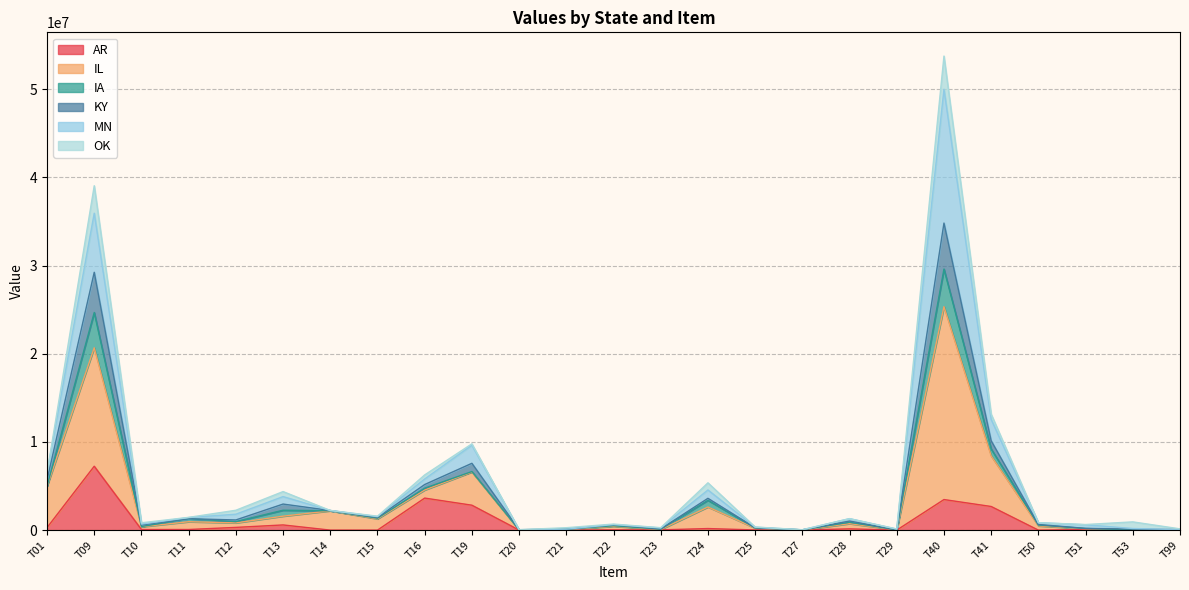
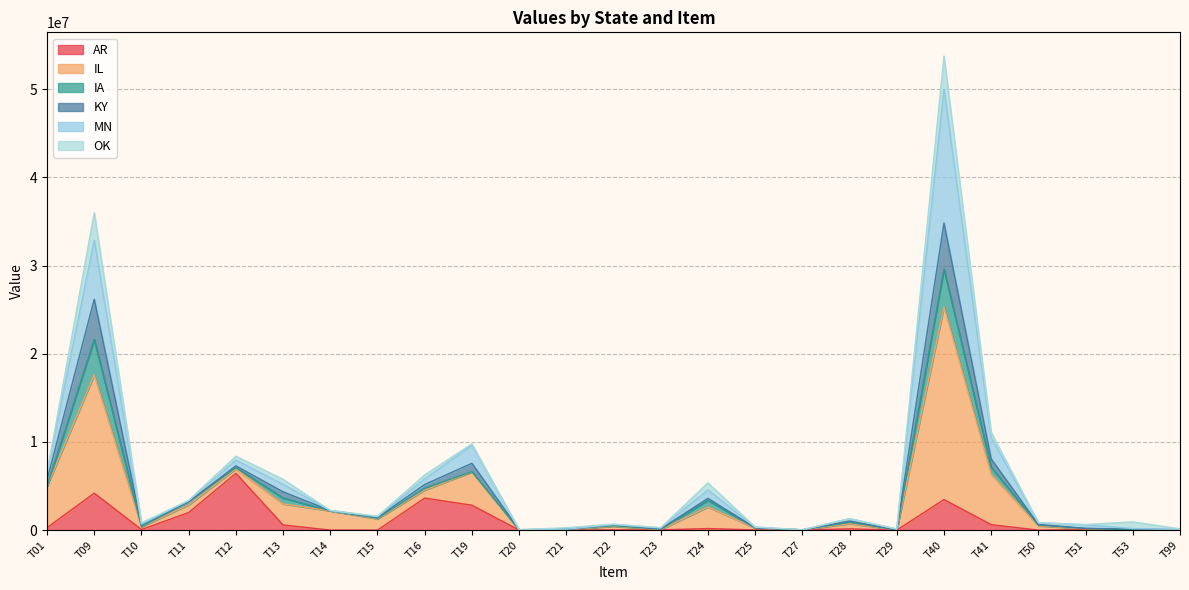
  {
    "AR": {
      "T01": 0,
-     "T09": 7000000,
+     "T09": 4000000,
      "T10": 0,
-     "T11": 0,
-     "T12": 0,
+     "T11": 2000000,
+     "T12": 6000000,
      "T13": 1000000,
      "T14": 0,
      "T15": 0,
      "T16": 4000000,
      "T19": 3000000,
      "T22": 0,
      "T24": 0,
      "T28": 0,
      "T40": 3000000,
-     "T41": 3000000,
+     "T41": 1000000,
      "T50": 0
    },
    "IL": {
      "T09": 13000000,
      "T11": 1000000,
-     "T13": 1000000,
+     "T13": 2000000,
      "T24": 2000000,
      "T40": 22000000,
      "T41": 6000000
    }
  }
